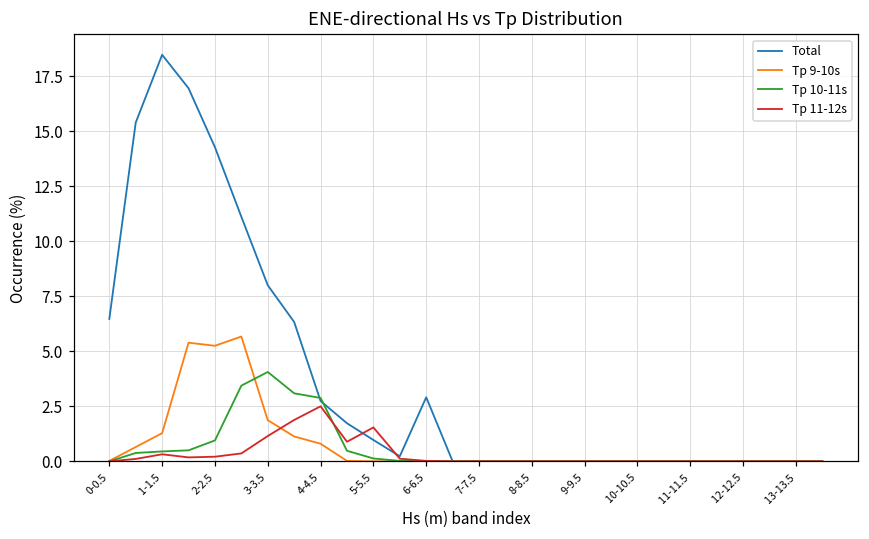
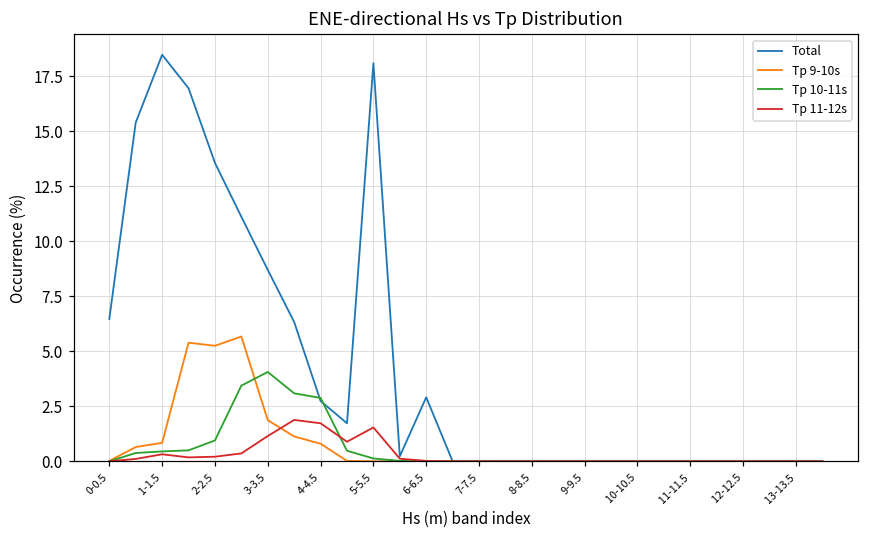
  {
    "Total": {
      "0-0.5": 6.5,
      "1-1.5": 18.5,
-     "2-2.5": 14.3,
-     "3-3.5": 8.0,
+     "2-2.5": 13.6,
+     "3-3.5": 8.7,
      "4-4.5": 2.7,
-     "5-5.5": 1.0,
+     "5-5.5": 18.1,
      "6-6.5": 2.9
    },
    "Tp 9-10s": {
-     "1-1.5": 1.3,
+     "1-1.5": 0.8,
      "2-2.5": 5.3,
      "3-3.5": 1.9,
      "4-4.5": 0.8,
      "5-5.5": 0.0
    },
    "Tp 10-11s": {
      "1-1.5": 0.5,
      "2-2.5": 1.0,
      "3-3.5": 4.1,
      "4-4.5": 2.9,
      "5-5.5": 0.1
    },
    "Tp 11-12s": {
      "1-1.5": 0.3,
      "2-2.5": 0.2,
      "3-3.5": 1.2,
-     "4-4.5": 2.5,
+     "4-4.5": 1.7,
      "5-5.5": 1.5
    }
  }
